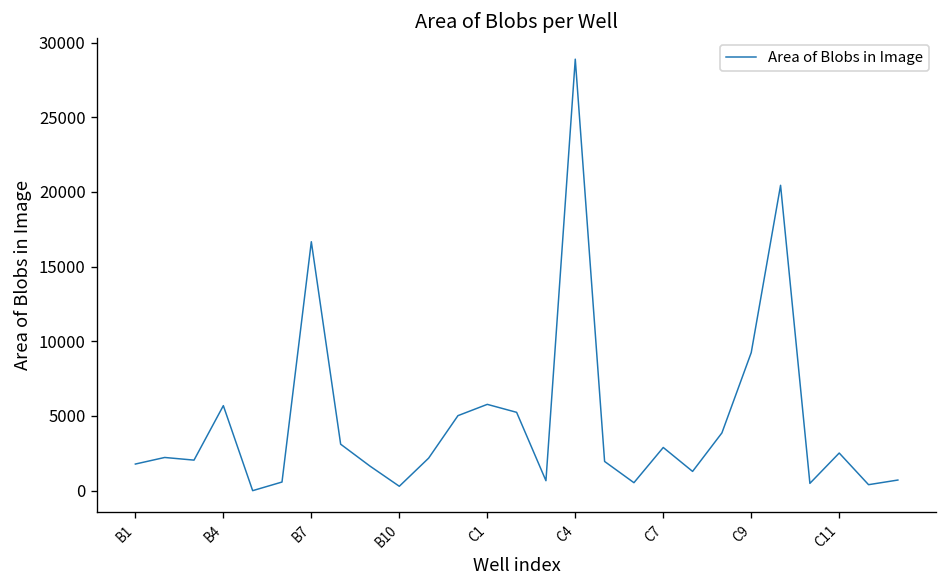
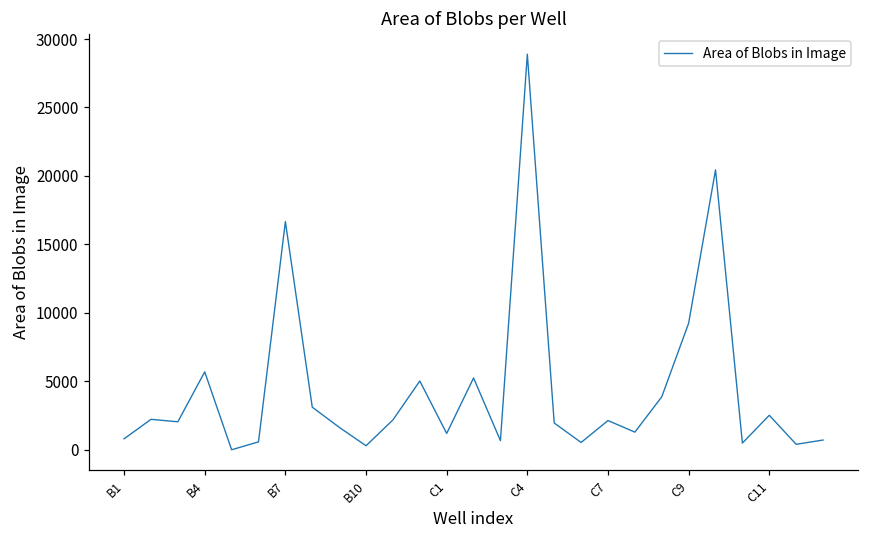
  {
-   "B1": 1800,
+   "B1": 800,
    "B4": 5700,
    "B7": 16700,
    "B10": 300,
-   "C1": 5800,
+   "C1": 1200,
    "C4": 28900,
-   "C7": 2900,
+   "C7": 2100,
    "C9": 9200,
    "C11": 2500
  }
